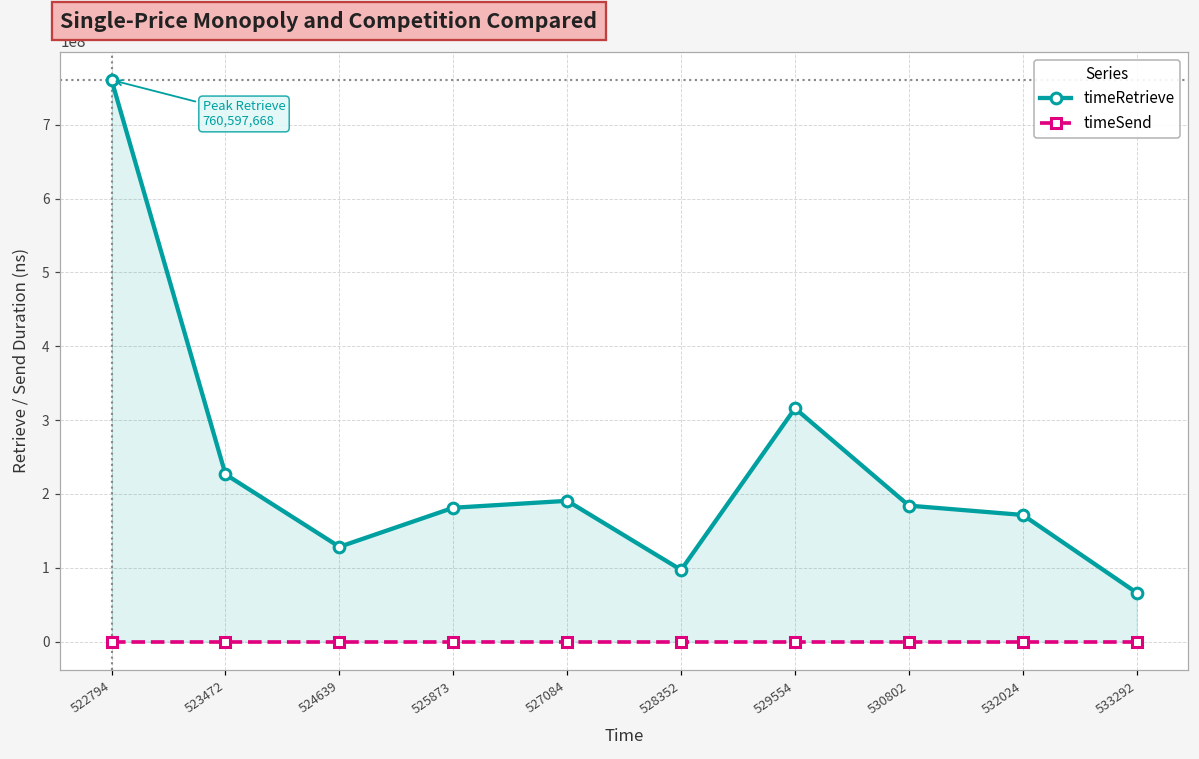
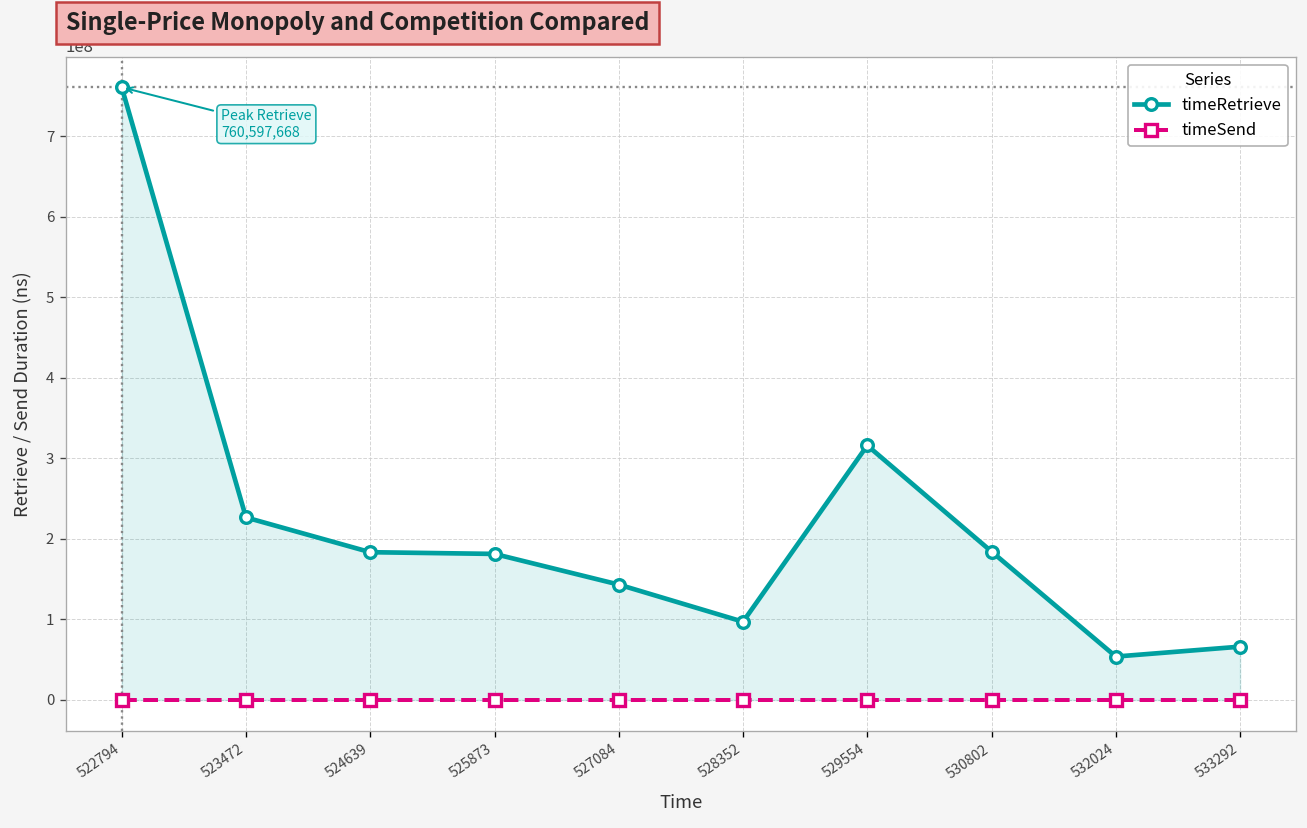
  {
    "timeRetrieve": {
      "523472": 230000000,
-     "524639": 130000000,
+     "524639": 180000000,
      "525873": 180000000,
-     "527084": 190000000,
+     "527084": 140000000,
      "528352": 100000000,
      "529554": 320000000,
      "530802": 180000000,
-     "532024": 170000000,
+     "532024": 50000000,
      "533292": 70000000
    },
    "timeSend": {
      "522794": 0,
      "523472": 0,
      "524639": 0,
      "525873": 0,
      "527084": 0,
      "528352": 0,
      "529554": 0,
      "530802": 0,
      "532024": 0,
      "533292": 0
    }
  }
